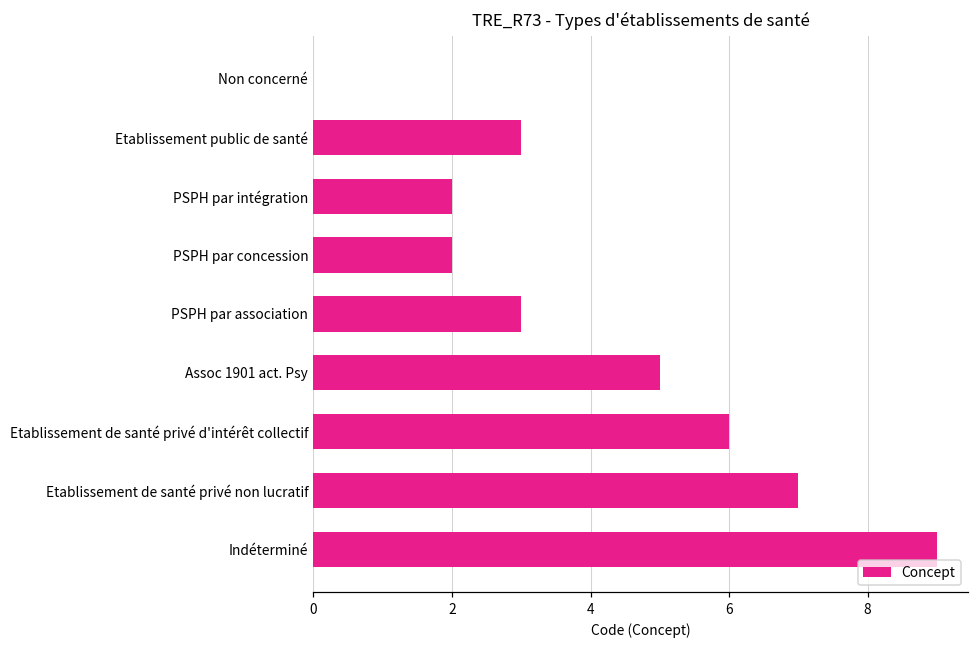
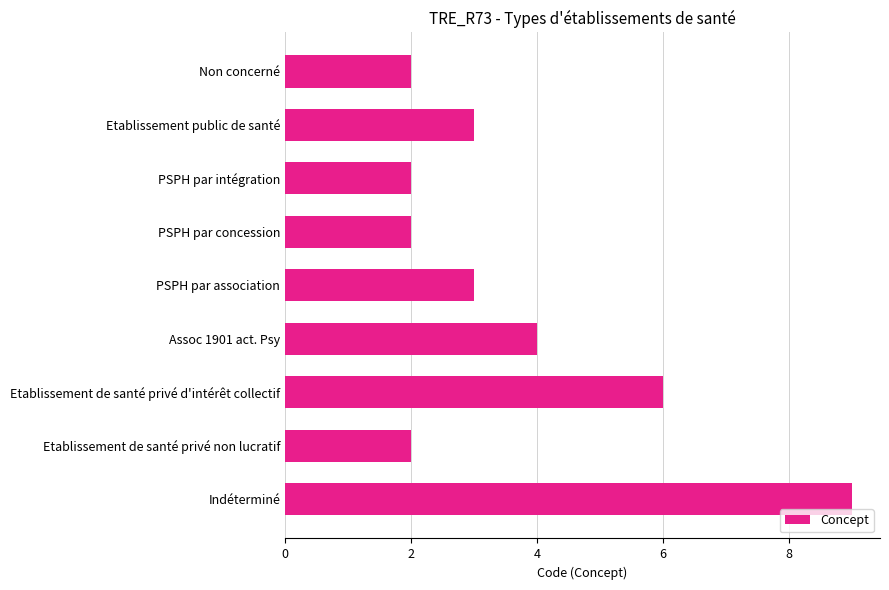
  {
-   "Non concerné": 0,
+   "Non concerné": 2,
    "Etablissement public de santé": 3,
    "PSPH par intégration": 2,
    "PSPH par concession": 2,
    "PSPH par association": 3,
-   "Assoc 1901 act. Psy": 5,
+   "Assoc 1901 act. Psy": 4,
    "Etablissement de santé privé d'intérêt collectif": 6,
-   "Etablissement de santé privé non lucratif": 7,
+   "Etablissement de santé privé non lucratif": 2,
    "Indéterminé": 9
  }
